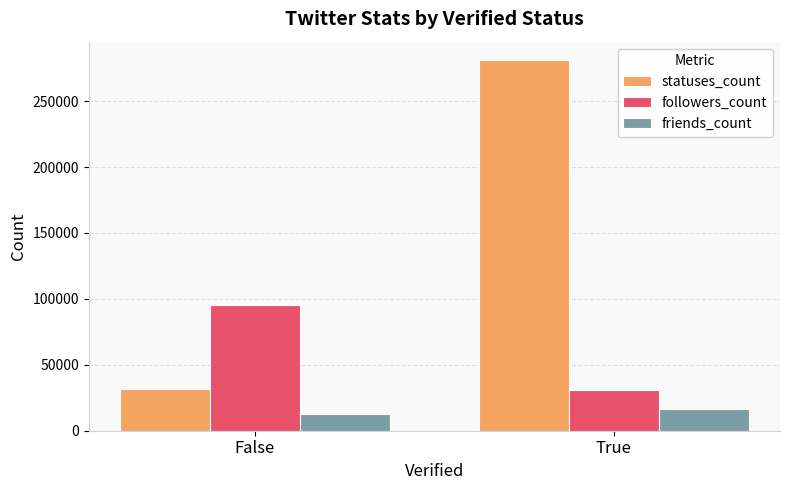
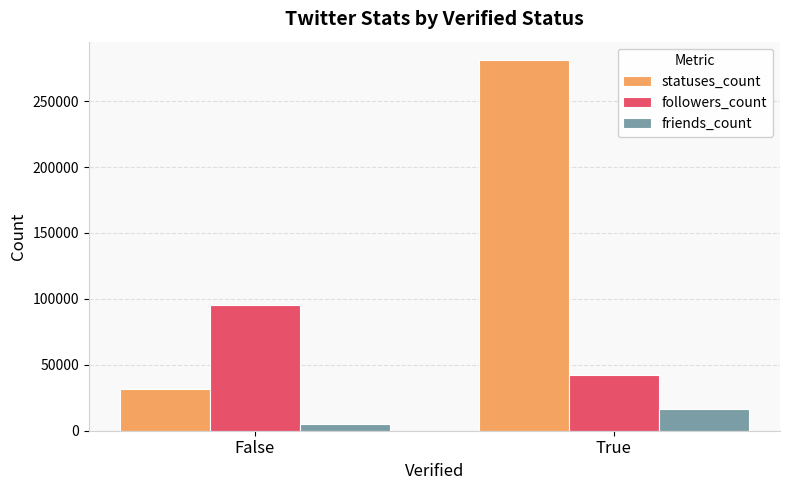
  {
    "statuses_count": {
      "False": 32000,
      "True": 281000
    },
    "followers_count": {
      "False": 96000,
-     "True": 31000
+     "True": 43000
    },
    "friends_count": {
-     "False": 12000,
+     "False": 5000,
      "True": 17000
    }
  }
